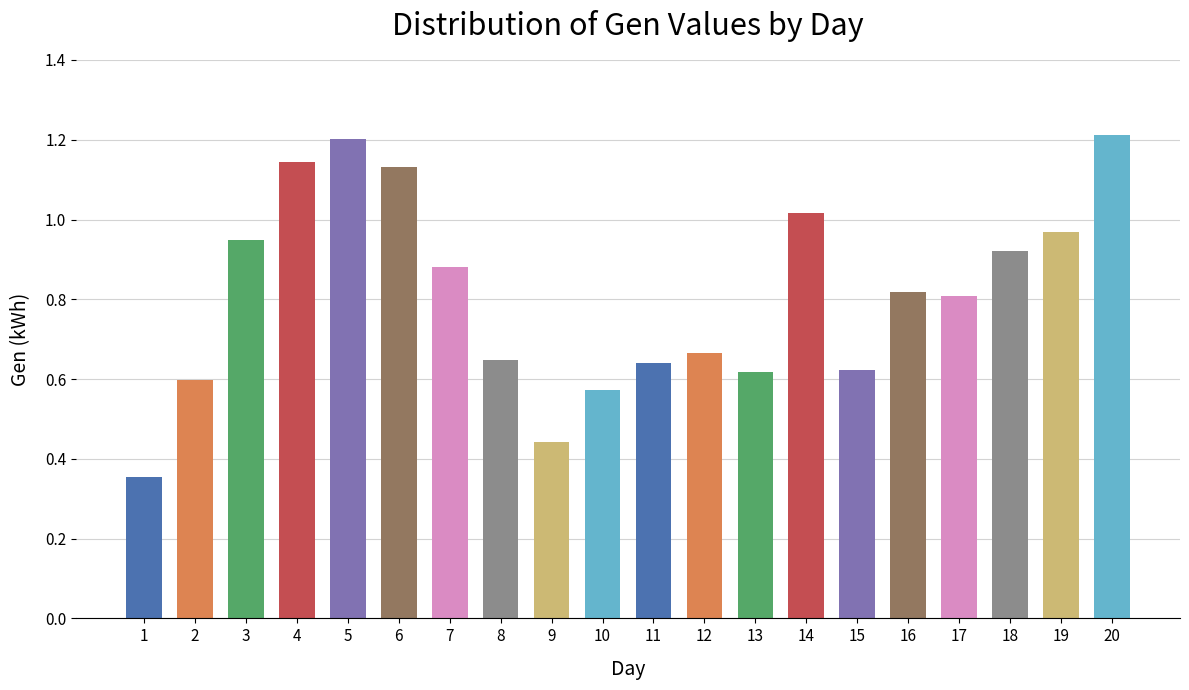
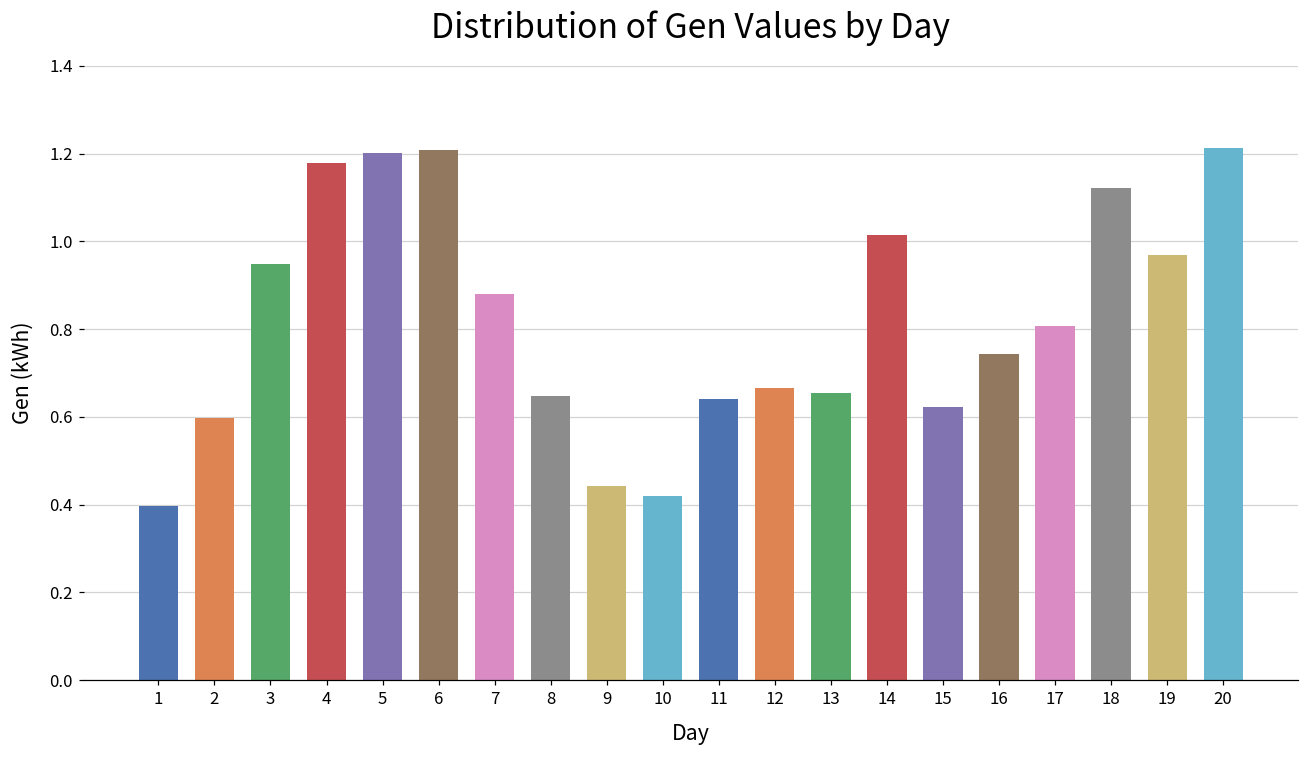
  {
-   "1": 0.35,
+   "1": 0.40,
    "2": 0.60,
    "3": 0.95,
-   "4": 1.14,
+   "4": 1.18,
    "5": 1.20,
-   "6": 1.13,
+   "6": 1.21,
    "7": 0.88,
    "8": 0.65,
    "9": 0.44,
-   "10": 0.57,
+   "10": 0.42,
    "11": 0.64,
    "12": 0.67,
-   "13": 0.62,
+   "13": 0.65,
    "14": 1.02,
    "15": 0.62,
-   "16": 0.82,
+   "16": 0.74,
    "17": 0.81,
-   "18": 0.92,
+   "18": 1.12,
    "19": 0.97,
    "20": 1.21
  }
